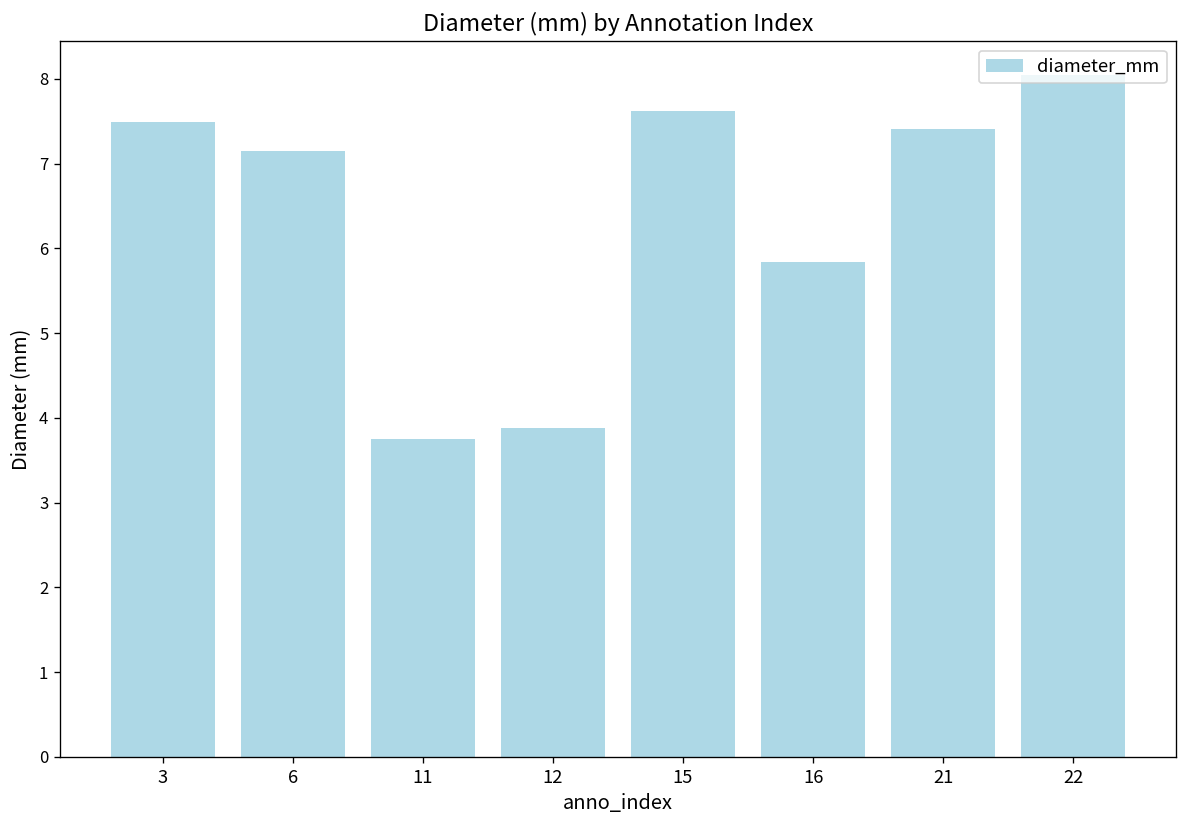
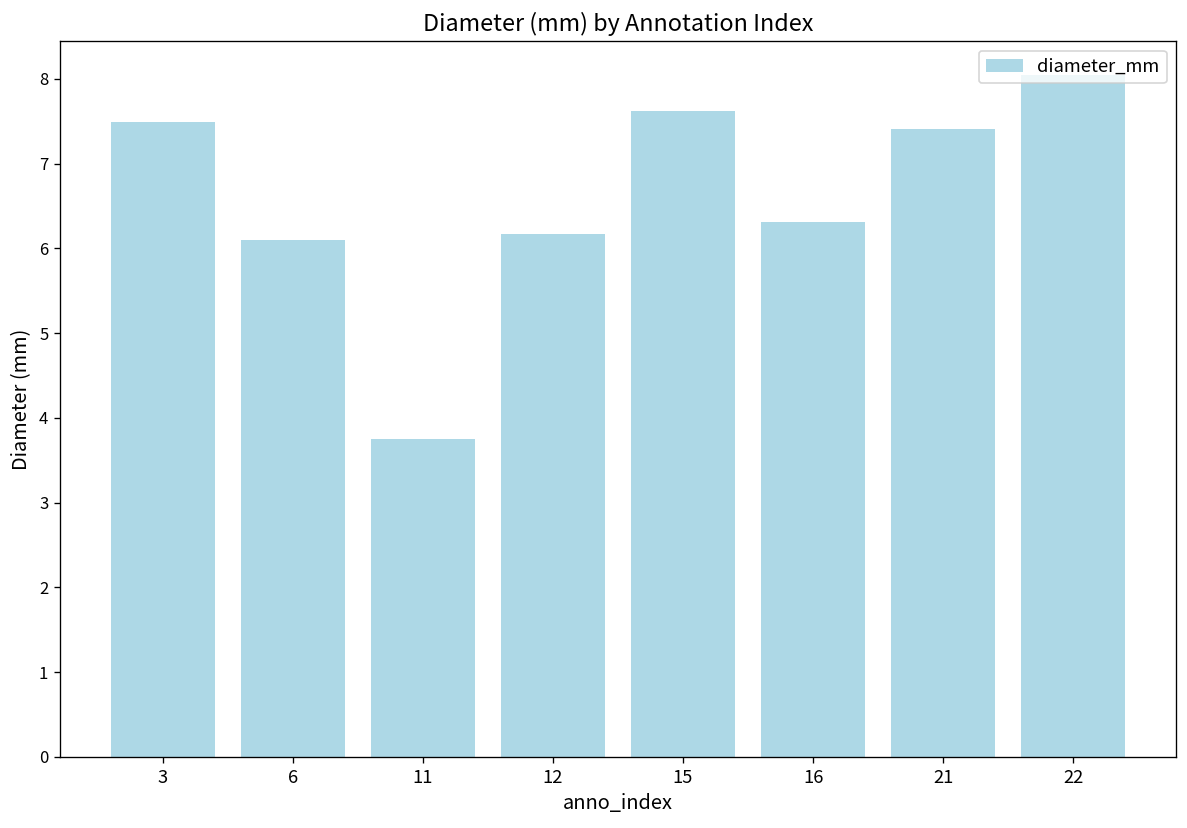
  {
    "3": 7.5,
-   "6": 7.1,
+   "6": 6.1,
    "11": 3.7,
-   "12": 3.9,
+   "12": 6.2,
    "15": 7.6,
-   "16": 5.8,
+   "16": 6.3,
    "21": 7.4
  }
